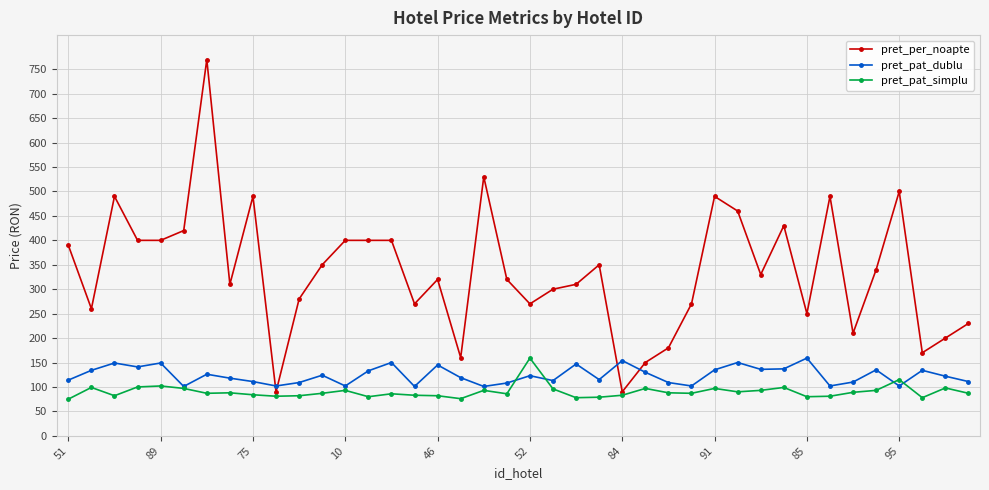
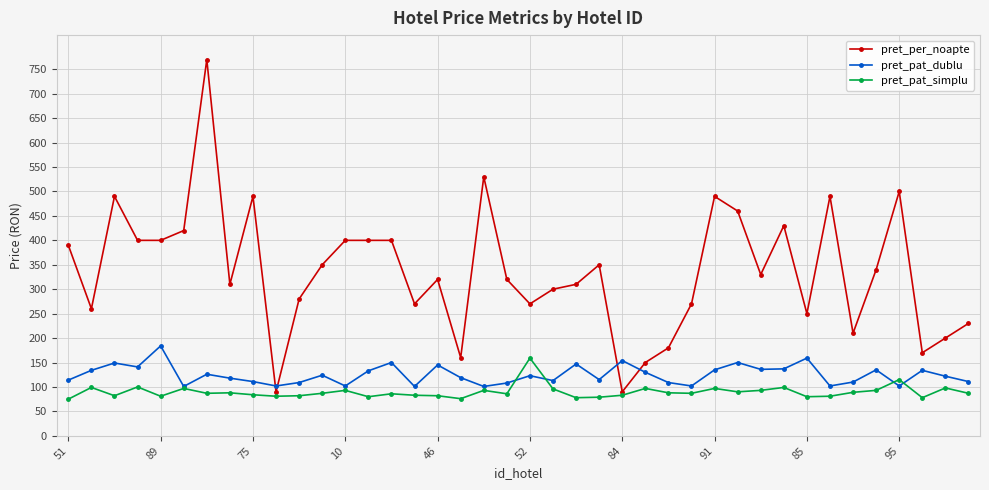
  {
    "pret_per_noapte": {
      "51": 390,
      "89": 400,
      "75": 490,
      "46": 320,
      "52": 270,
      "84": 90,
      "91": 490,
      "85": 250,
      "95": 500
    },
    "pret_pat_dublu": {
      "51": 110,
-     "89": 150,
+     "89": 180,
      "75": 110,
      "46": 150,
      "52": 120,
      "84": 150,
      "91": 140,
      "85": 160,
      "95": 100
    },
    "pret_pat_simplu": {
      "51": 80,
-     "89": 100,
+     "89": 80,
      "75": 80,
      "46": 80,
      "52": 160,
      "84": 80,
      "91": 100,
      "85": 80,
      "95": 120
    }
  }
